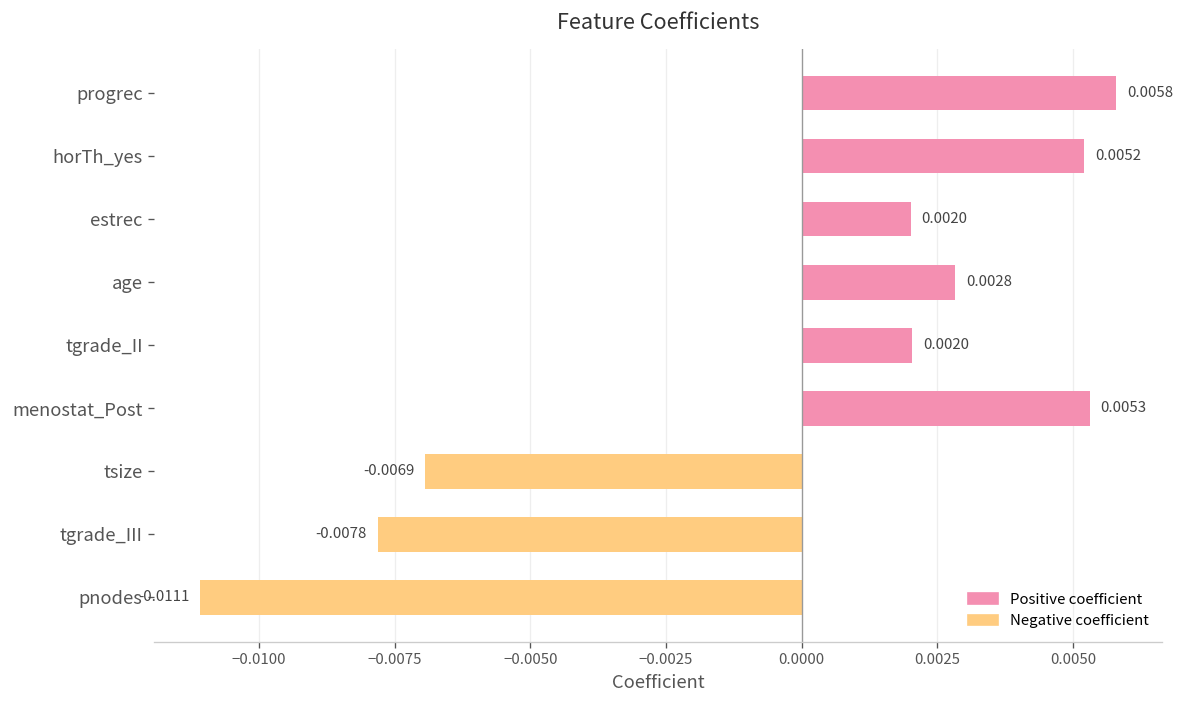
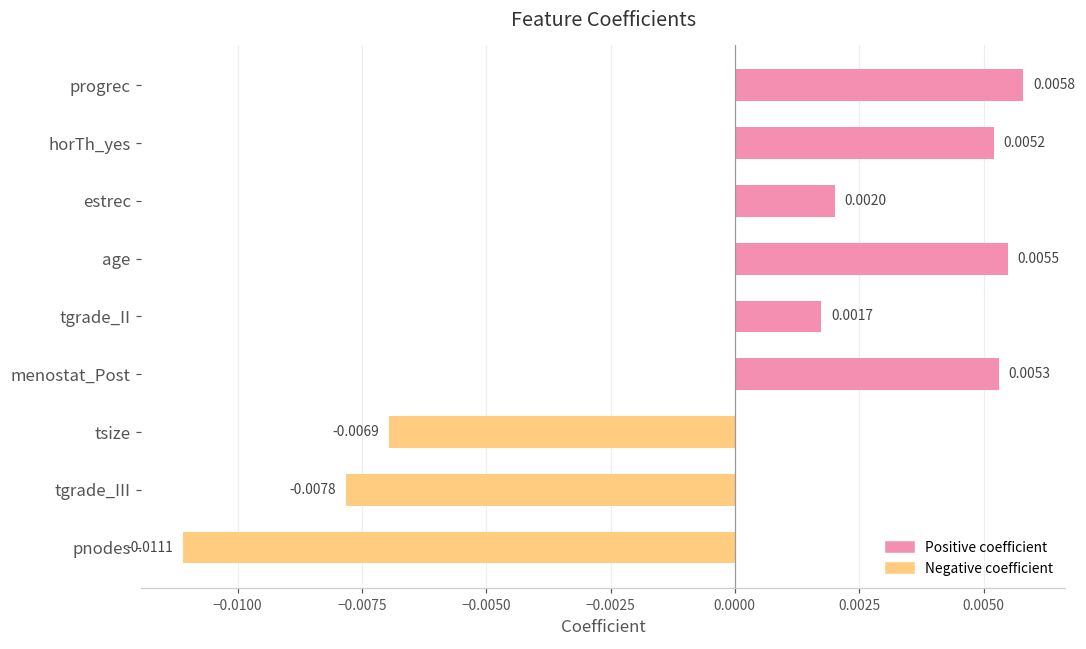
  {
    "progrec": 0.0058,
    "horTh_yes": 0.0052,
    "estrec": 0.0020,
-   "age": 0.0028,
-   "tgrade_II": 0.0020,
+   "age": 0.0055,
+   "tgrade_II": 0.0017,
    "menostat_Post": 0.0053,
    "tsize": -0.0069,
    "tgrade_III": -0.0078,
    "pnodes": -0.0111
  }
